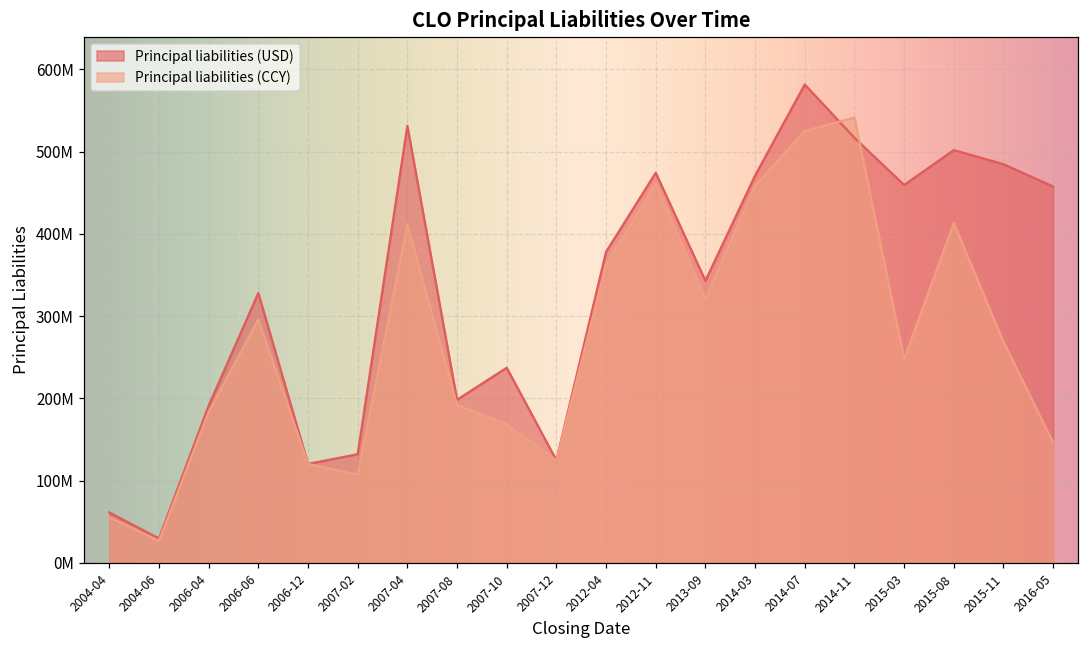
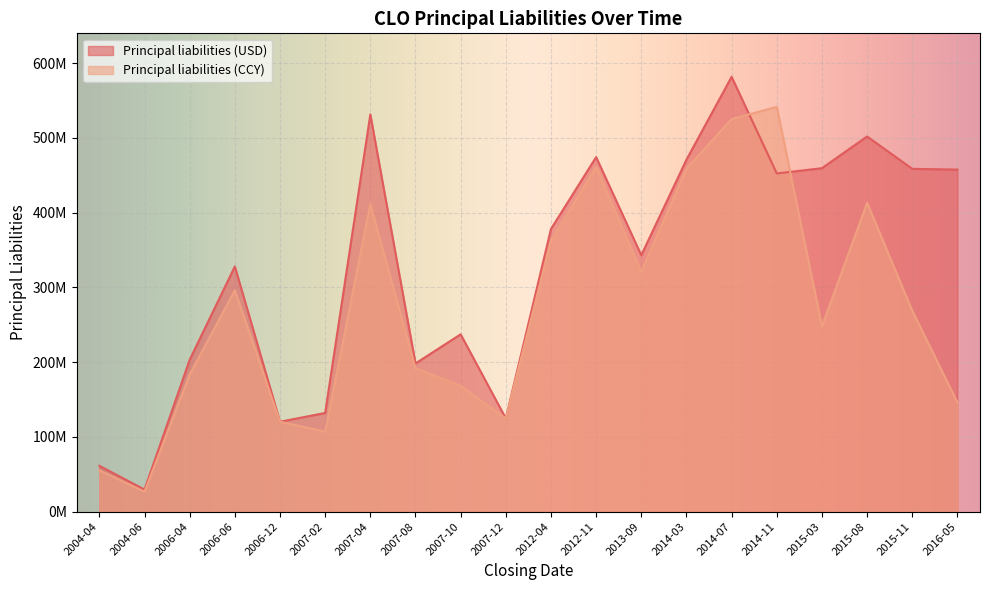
  {
    "Principal liabilities (USD)": {
      "2004-04": 60000000,
-     "2006-04": 190000000,
+     "2006-04": 200000000,
      "2006-06": 330000000,
      "2007-02": 130000000,
      "2007-04": 530000000,
      "2007-08": 200000000,
      "2007-10": 240000000,
      "2012-04": 380000000,
      "2012-11": 470000000,
      "2013-09": 340000000,
      "2014-03": 470000000,
      "2014-07": 580000000,
-     "2014-11": 520000000,
+     "2014-11": 450000000,
      "2015-03": 460000000,
      "2015-08": 500000000,
-     "2015-11": 480000000,
+     "2015-11": 460000000,
      "2016-05": 460000000
    },
    "Principal liabilities (CCY)": {
      "2004-04": 60000000,
      "2006-04": 180000000,
      "2006-06": 300000000,
      "2007-02": 110000000,
      "2007-04": 410000000,
      "2007-08": 190000000,
      "2007-10": 170000000,
      "2012-04": 360000000,
      "2012-11": 460000000,
      "2013-09": 320000000,
      "2014-03": 460000000,
      "2014-07": 530000000,
      "2014-11": 540000000,
      "2015-03": 250000000,
      "2015-08": 410000000,
      "2015-11": 270000000,
      "2016-05": 150000000
    }
  }
